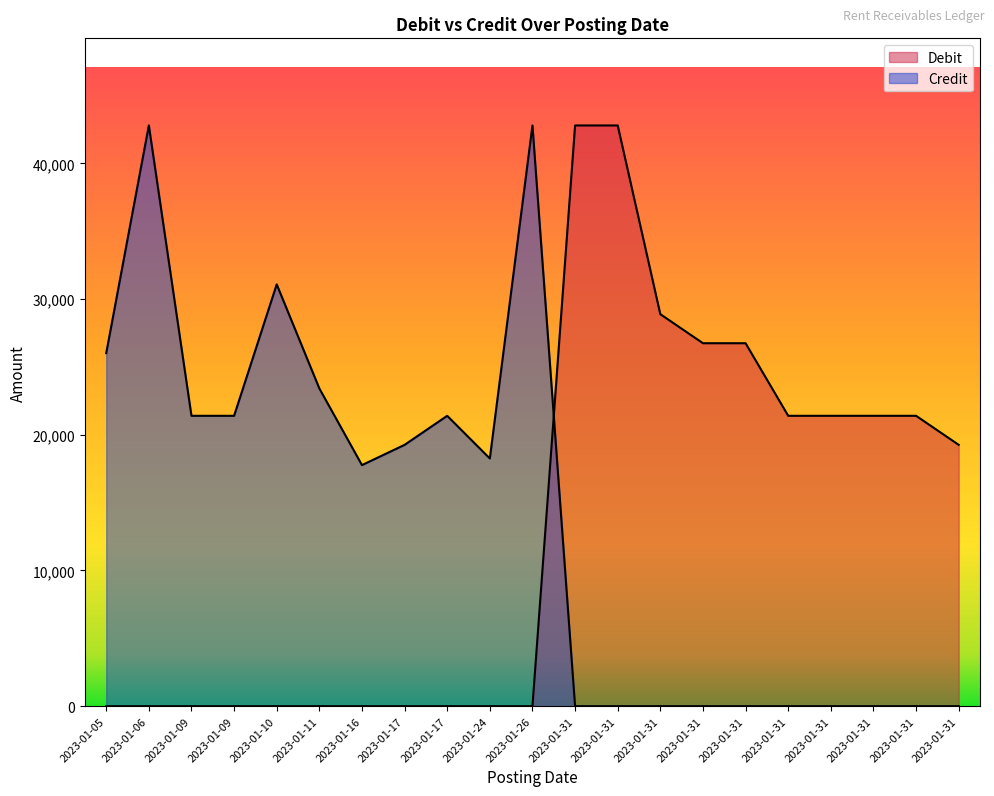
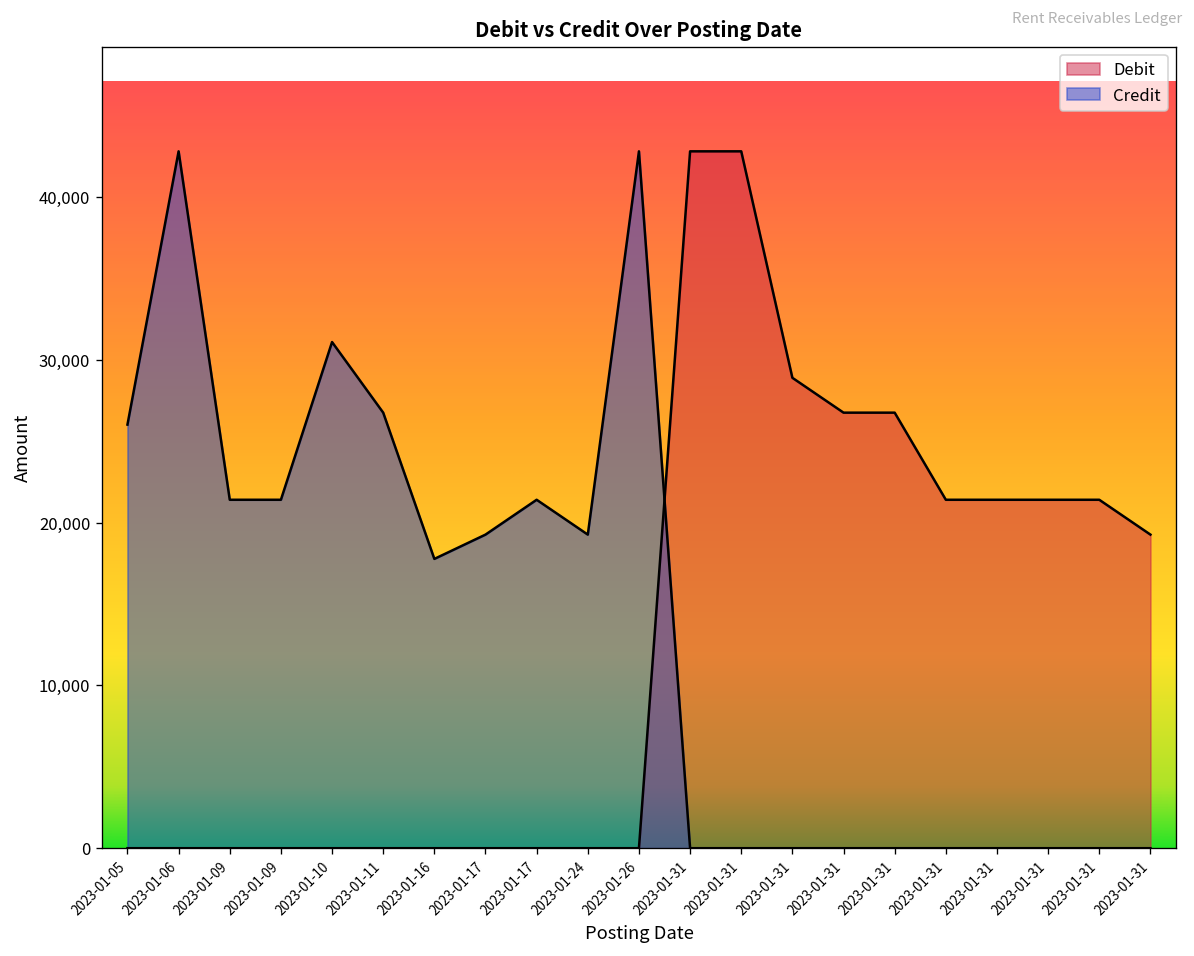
  {
    "Debit": {
      "2023-01-05": "0",
      "2023-01-06": "0",
      "2023-01-10": "0",
      "2023-01-11": "0",
      "2023-01-16": "0",
      "2023-01-24": "0",
      "2023-01-26": "0"
    },
    "Credit": {
      "2023-01-05": "26,000",
      "2023-01-06": "42,800",
      "2023-01-10": "31,100",
-     "2023-01-11": "23,400",
+     "2023-01-11": "26,800",
      "2023-01-16": "17,800",
-     "2023-01-24": "18,300",
+     "2023-01-24": "19,300",
      "2023-01-26": "42,800"
    }
  }
